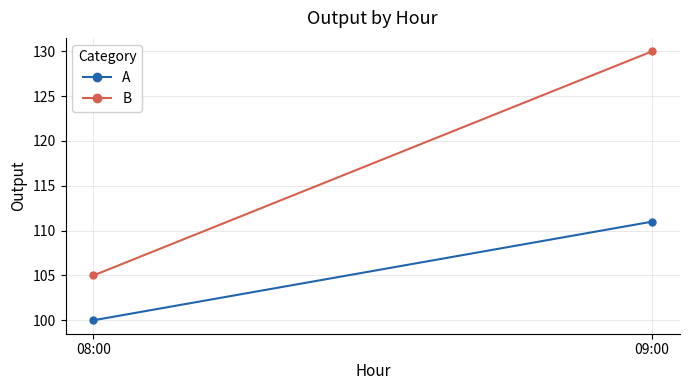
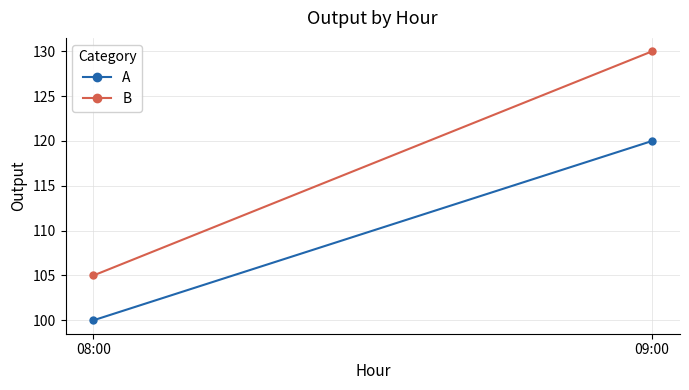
  {
    "A": {
      "08:00": 100,
-     "09:00": 111
+     "09:00": 120
    },
    "B": {
      "08:00": 105,
      "09:00": 130
    }
  }
